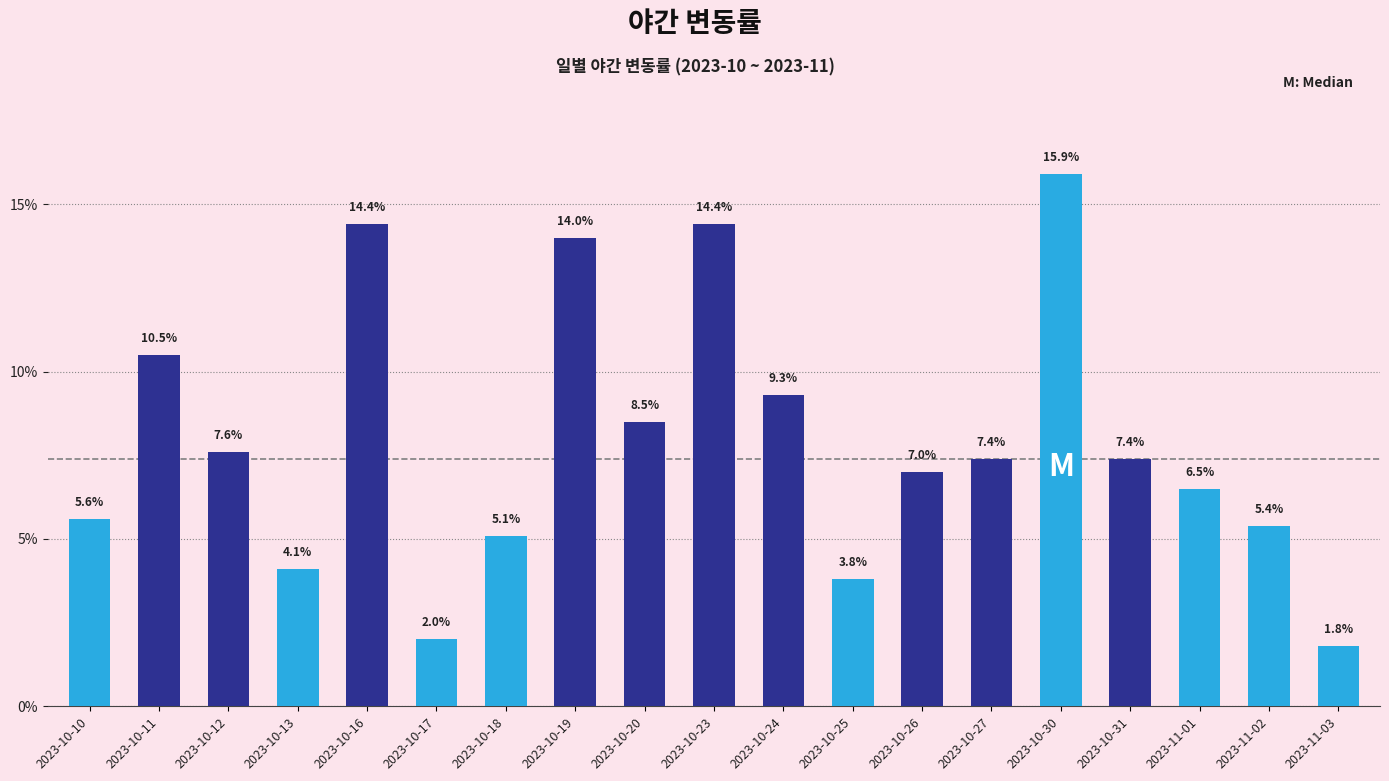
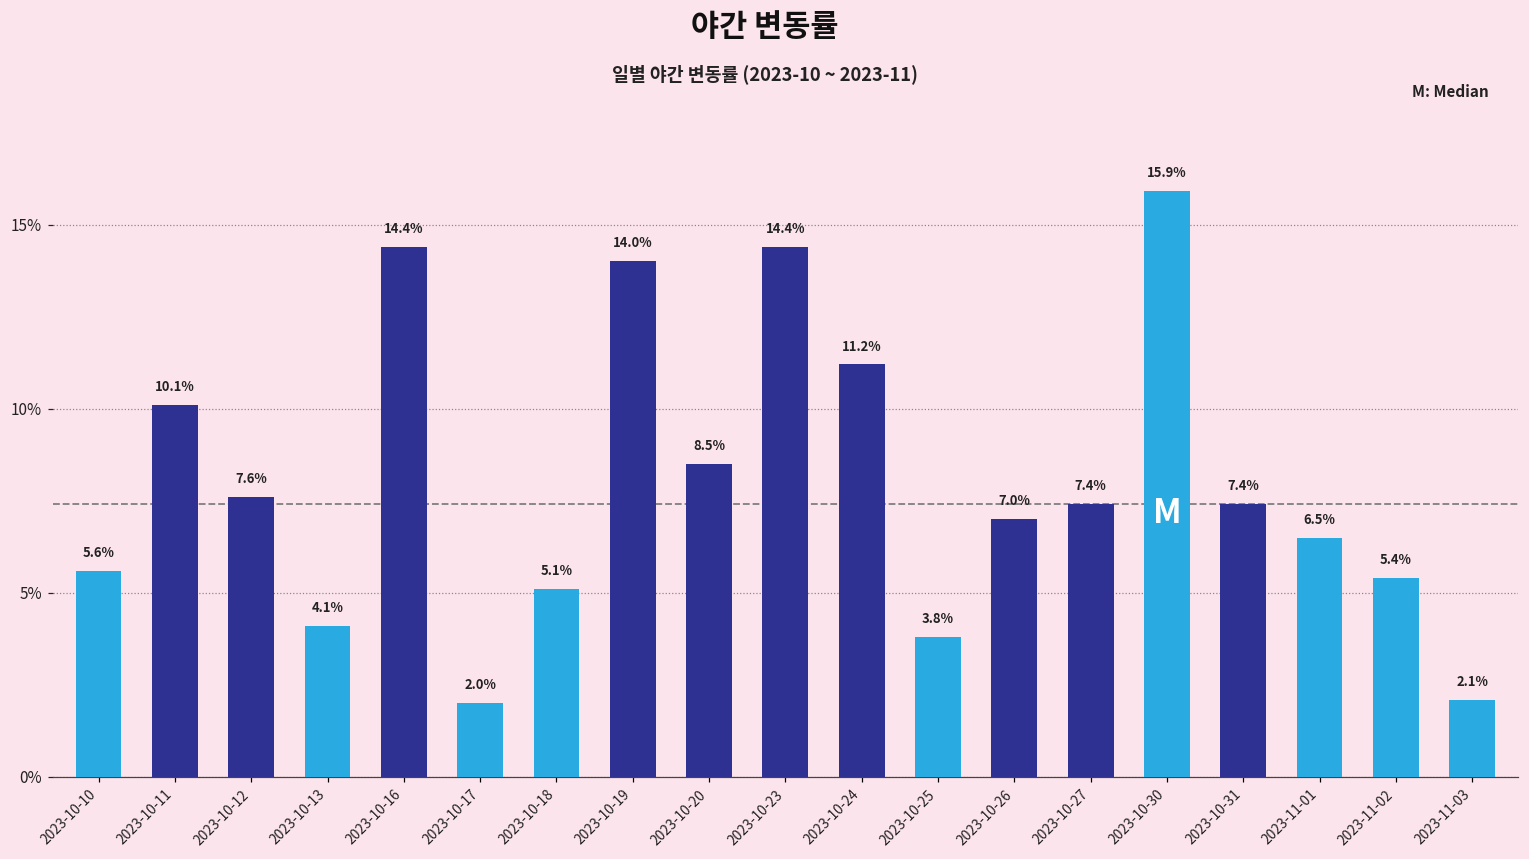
  {
    "2023-10-10": "5.6%",
-   "2023-10-11": "10.5%",
+   "2023-10-11": "10.1%",
    "2023-10-12": "7.6%",
    "2023-10-13": "4.1%",
    "2023-10-16": "14.4%",
    "2023-10-17": "2.0%",
    "2023-10-18": "5.1%",
    "2023-10-19": "14.0%",
    "2023-10-20": "8.5%",
    "2023-10-23": "14.4%",
-   "2023-10-24": "9.3%",
+   "2023-10-24": "11.2%",
    "2023-10-25": "3.8%",
    "2023-10-26": "7.0%",
    "2023-10-27": "7.4%",
    "2023-10-30": "15.9%",
    "2023-10-31": "7.4%",
    "2023-11-01": "6.5%",
    "2023-11-02": "5.4%",
-   "2023-11-03": "1.8%"
+   "2023-11-03": "2.1%"
  }
